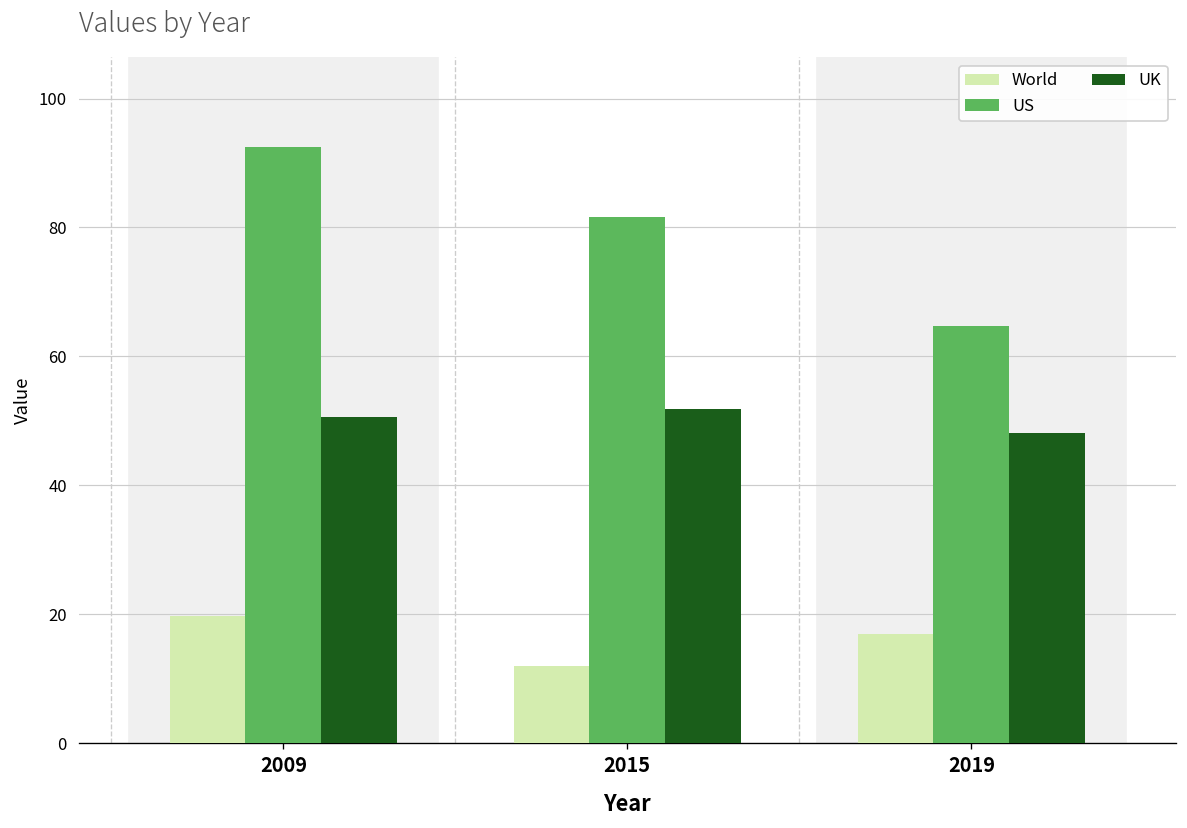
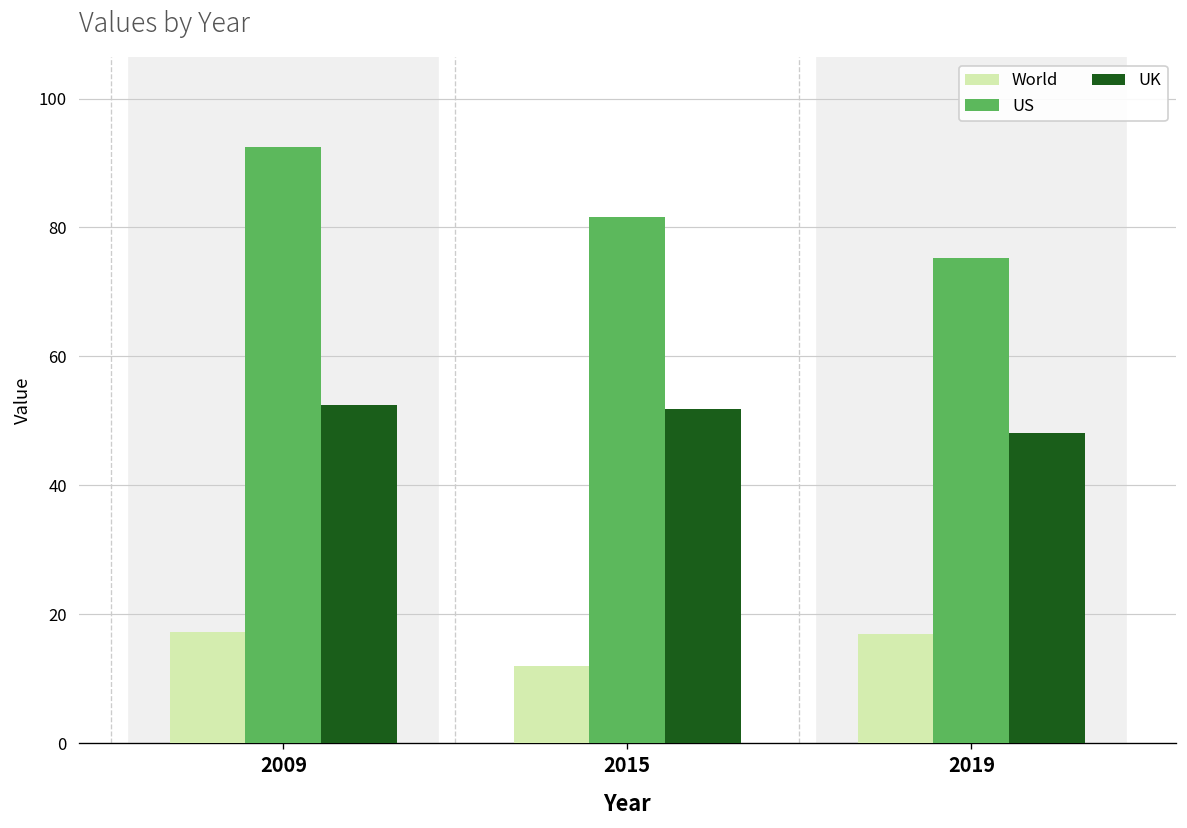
  {
    "World": {
-     "2009": 20,
+     "2009": 17,
      "2015": 12,
      "2019": 17
    },
    "US": {
      "2009": 93,
      "2015": 82,
-     "2019": 65
+     "2019": 75
    },
    "UK": {
-     "2009": 51,
+     "2009": 53,
      "2015": 52,
      "2019": 48
    }
  }
